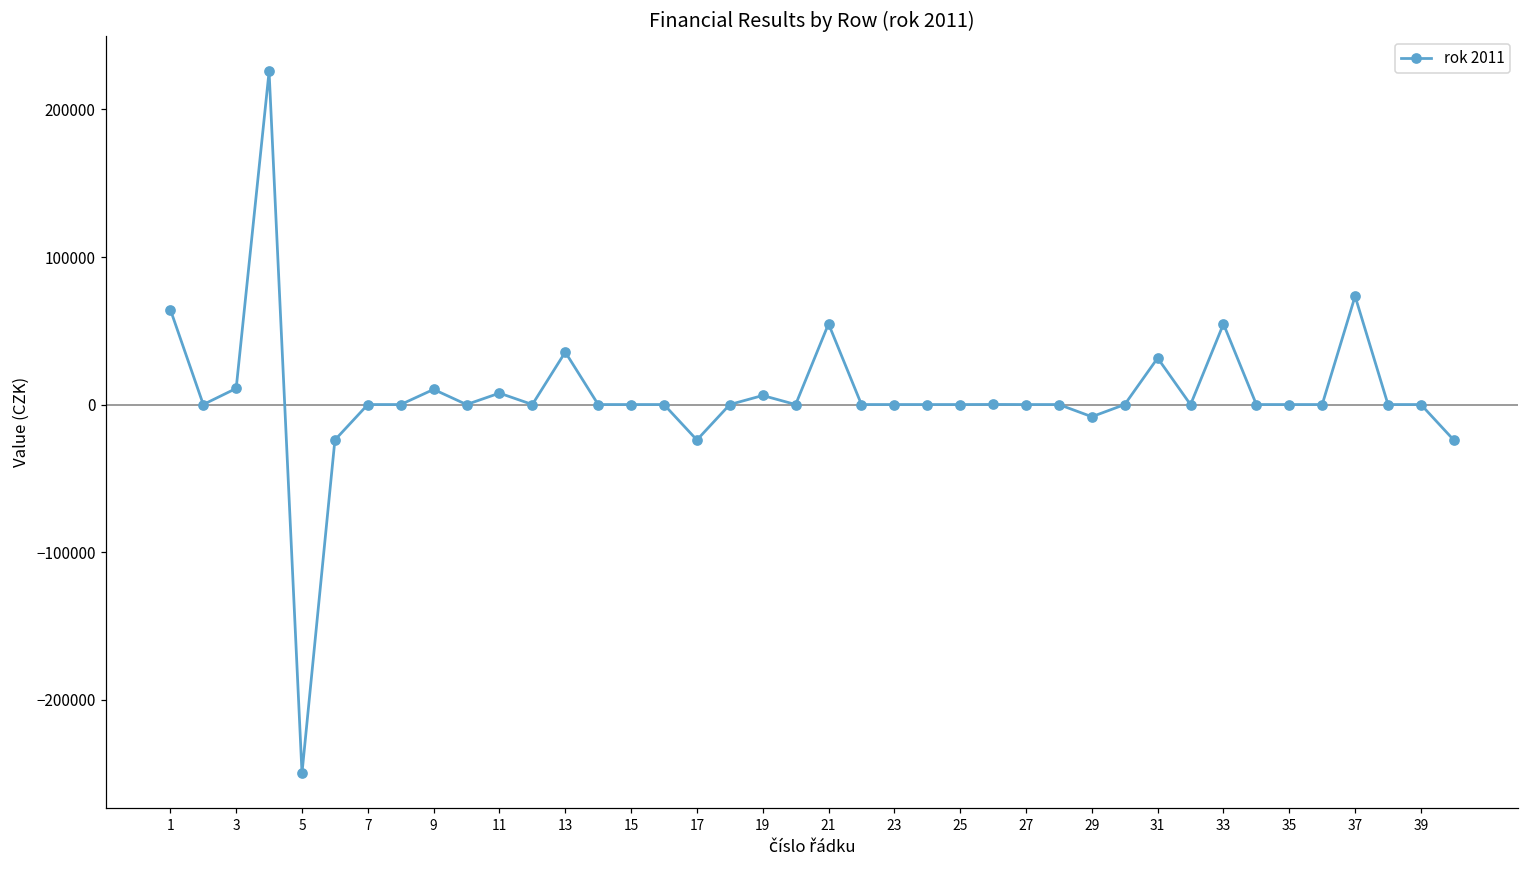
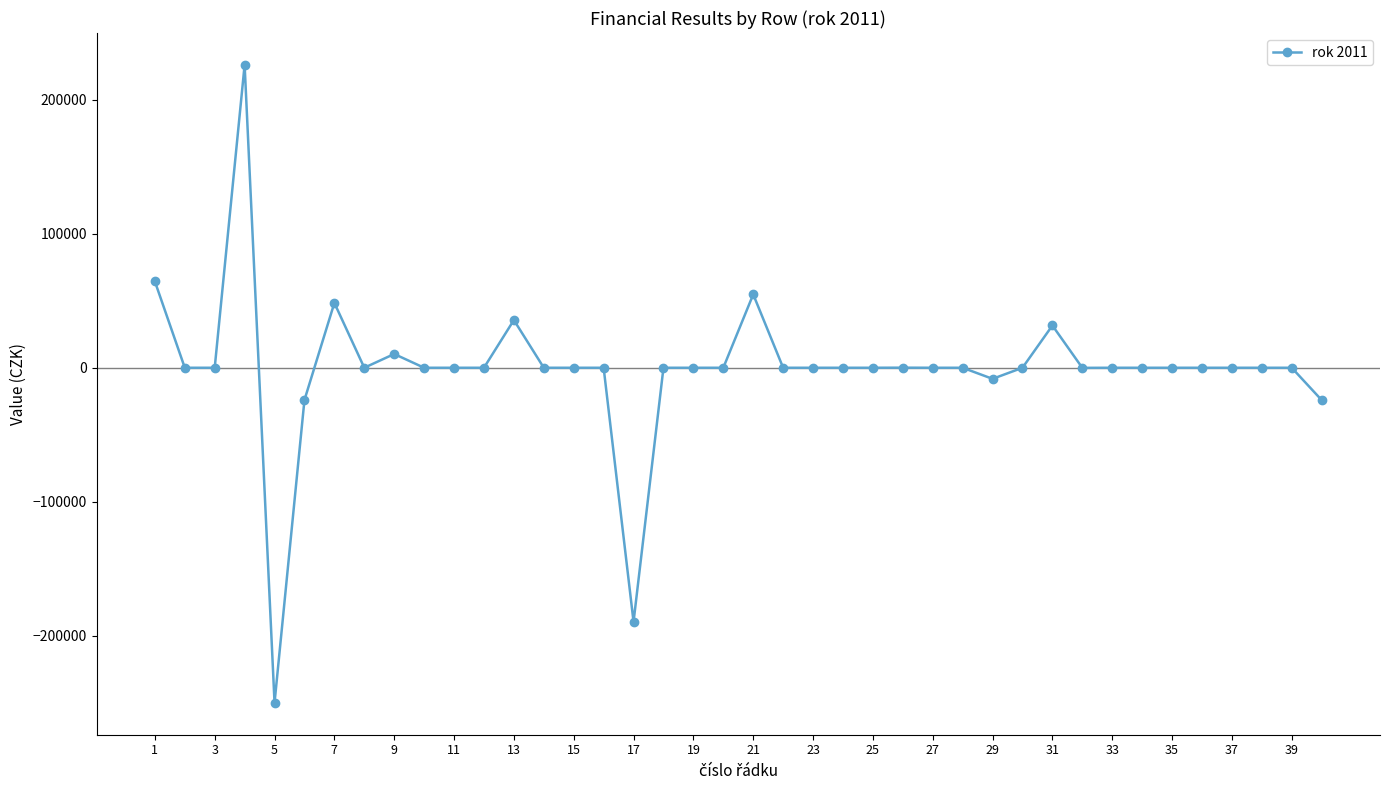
  {
    "1": 64000,
-   "3": 11000,
+   "3": 0,
    "5": -250000,
-   "7": 0,
+   "7": 48000,
    "9": 10000,
-   "11": 8000,
+   "11": 0,
    "13": 36000,
    "15": 0,
-   "17": -24000,
-   "19": 6000,
+   "17": -189000,
+   "19": 0,
    "21": 55000,
    "23": 0,
    "25": 0,
    "27": 0,
    "29": -8000,
    "31": 32000,
-   "33": 55000,
+   "33": 0,
    "35": 0,
-   "37": 73000,
+   "37": 0,
    "39": 0
  }
